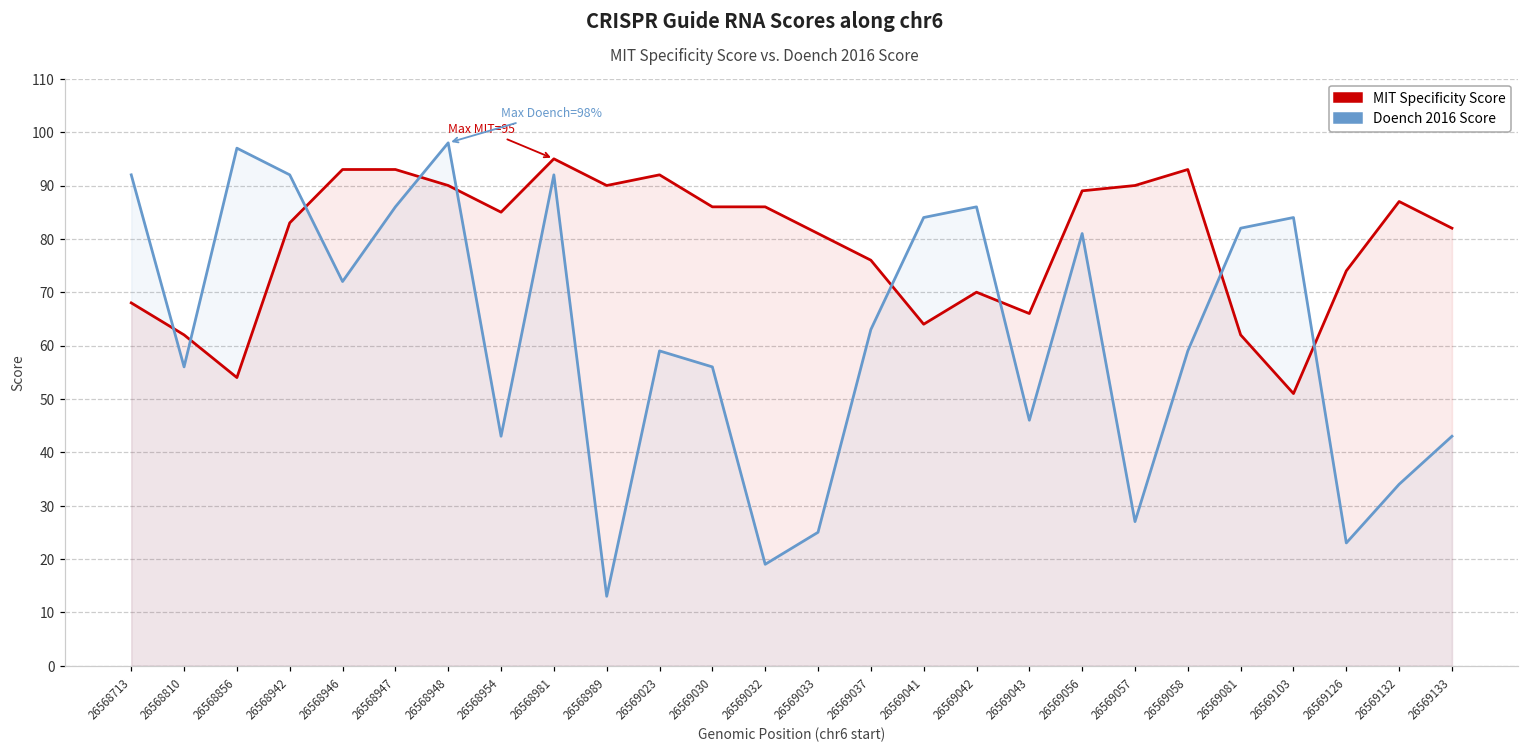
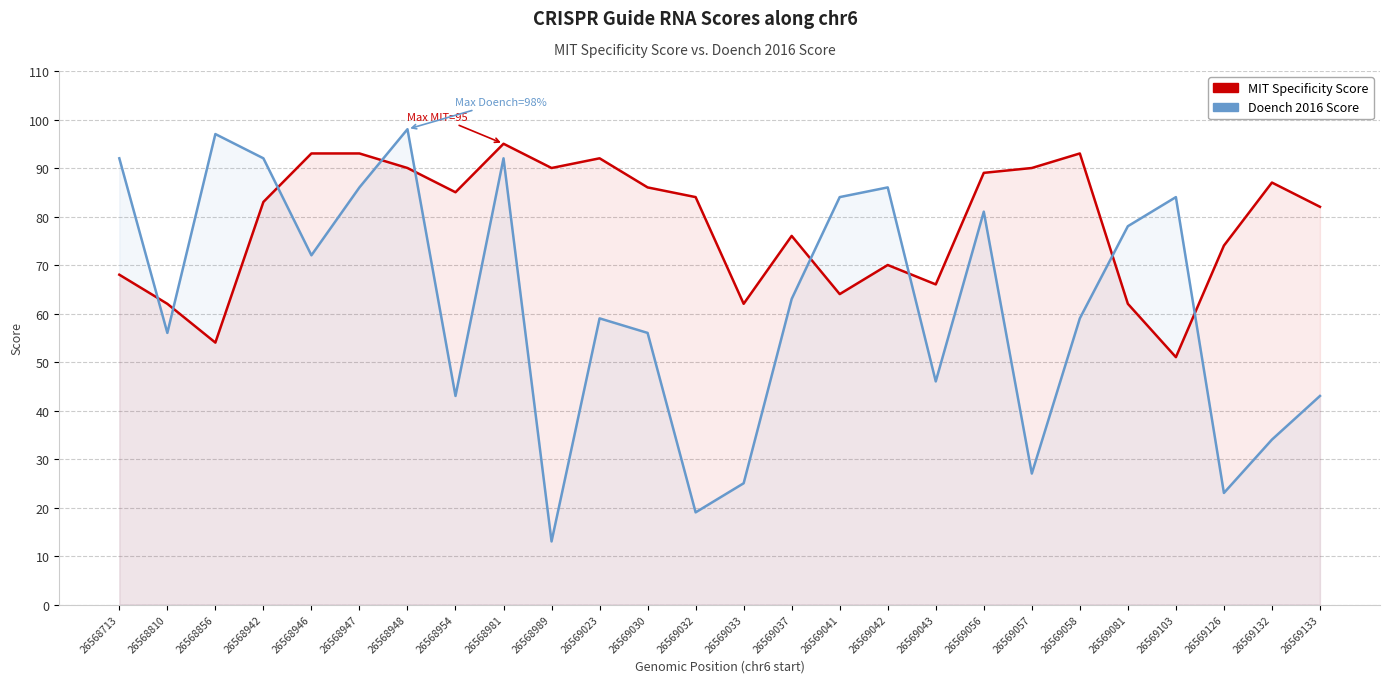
  {
    "MIT Specificity Score": {
      "26568713": 68,
      "26568810": 62,
      "26568856": 54,
      "26568942": 83,
      "26568946": 93,
      "26568947": 93,
      "26568948": 90,
      "26568954": 85,
      "26568981": 95,
      "26568989": 90,
      "26569023": 92,
      "26569030": 86,
-     "26569032": 86,
-     "26569033": 81,
+     "26569032": 84,
+     "26569033": 62,
      "26569037": 76,
      "26569041": 64,
      "26569042": 70,
      "26569043": 66,
      "26569056": 89,
      "26569057": 90,
      "26569058": 93,
      "26569081": 62,
      "26569103": 51,
      "26569126": 74,
      "26569132": 87,
      "26569133": 82
    },
    "Doench 2016 Score": {
      "26568713": 92,
      "26568810": 56,
      "26568856": 97,
      "26568942": 92,
      "26568946": 72,
      "26568947": 86,
      "26568954": 43,
      "26568981": 92,
      "26568989": 13,
      "26569023": 59,
      "26569030": 56,
      "26569032": 19,
      "26569033": 25,
      "26569037": 63,
      "26569041": 84,
      "26569042": 86,
      "26569043": 46,
      "26569056": 81,
      "26569057": 27,
      "26569058": 59,
-     "26569081": 82,
+     "26569081": 78,
      "26569103": 84,
      "26569126": 23,
      "26569132": 34,
      "26569133": 43
    }
  }
